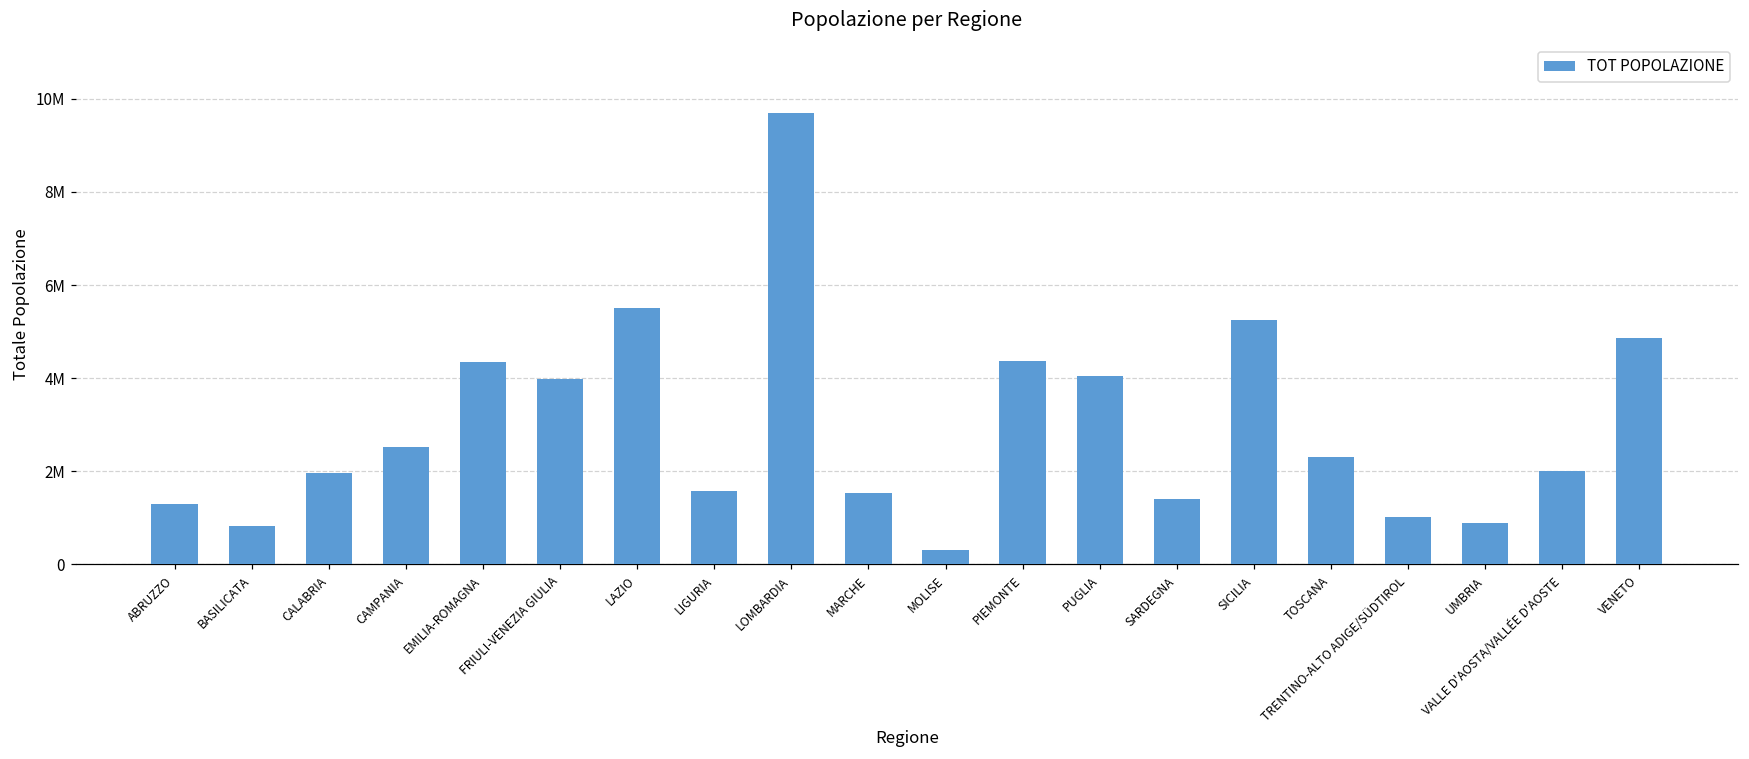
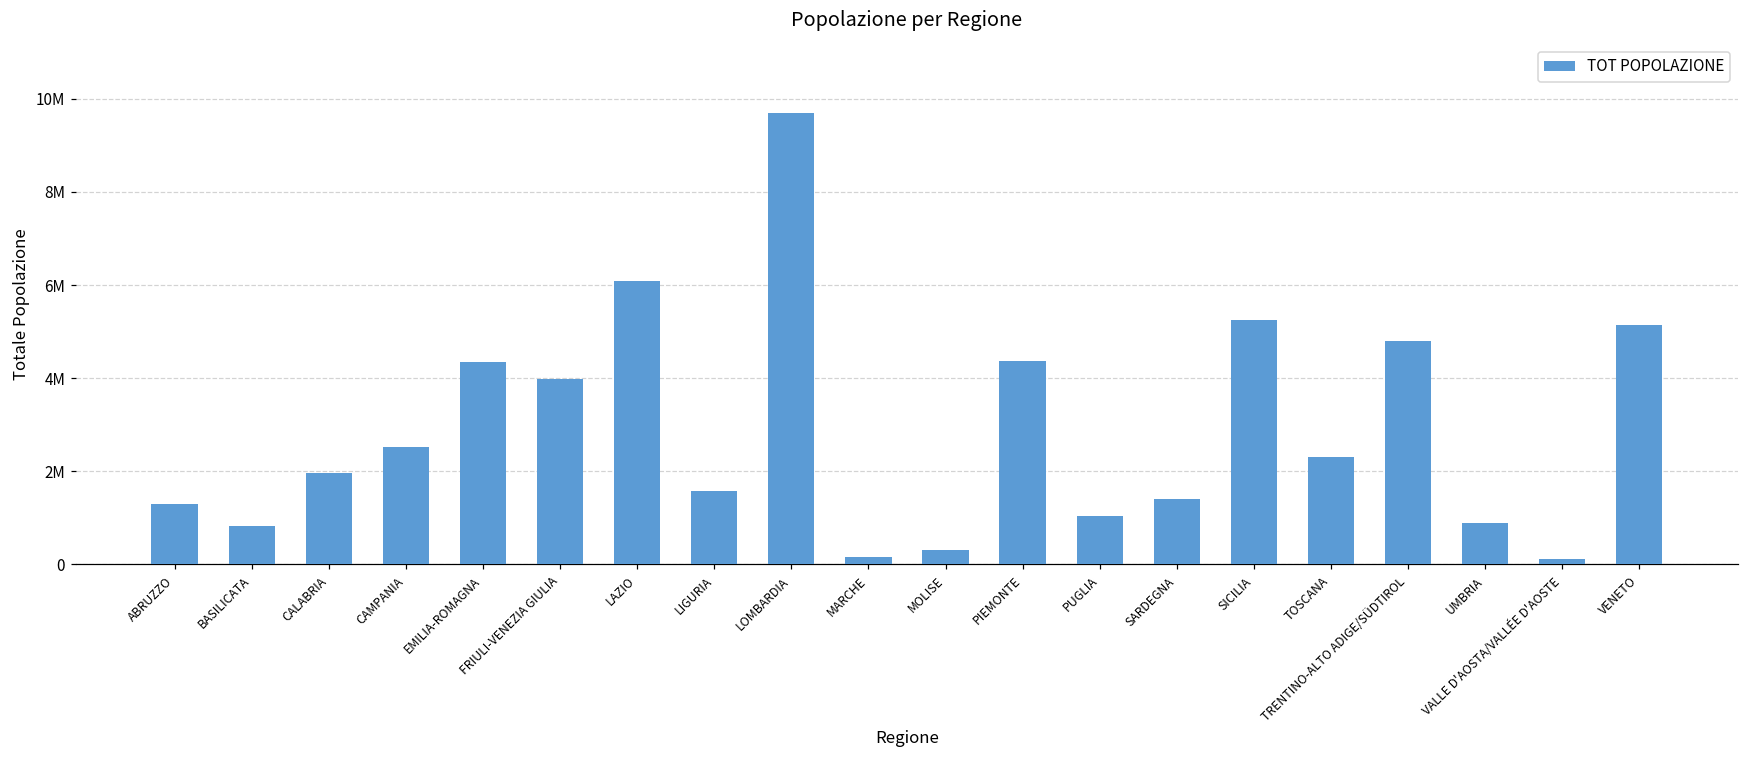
  {
    "ABRUZZO": 1300000,
    "BASILICATA": 800000,
    "CALABRIA": 2000000,
    "CAMPANIA": 2500000,
    "EMILIA-ROMAGNA": 4300000,
    "FRIULI-VENEZIA GIULIA": 4000000,
-   "LAZIO": 5500000,
+   "LAZIO": 6100000,
    "LIGURIA": 1600000,
    "LOMBARDIA": 9700000,
-   "MARCHE": 1500000,
+   "MARCHE": 200000,
    "MOLISE": 300000,
    "PIEMONTE": 4400000,
-   "PUGLIA": 4100000,
+   "PUGLIA": 1000000,
    "SARDEGNA": 1400000,
    "SICILIA": 5200000,
    "TOSCANA": 2300000,
-   "TRENTINO-ALTO ADIGE/SÜDTIROL": 1000000,
+   "TRENTINO-ALTO ADIGE/SÜDTIROL": 4800000,
    "UMBRIA": 900000,
-   "VALLE D'AOSTA/VALLÉE D'AOSTE": 2000000,
-   "VENETO": 4900000
+   "VALLE D'AOSTA/VALLÉE D'AOSTE": 100000,
+   "VENETO": 5100000
  }
